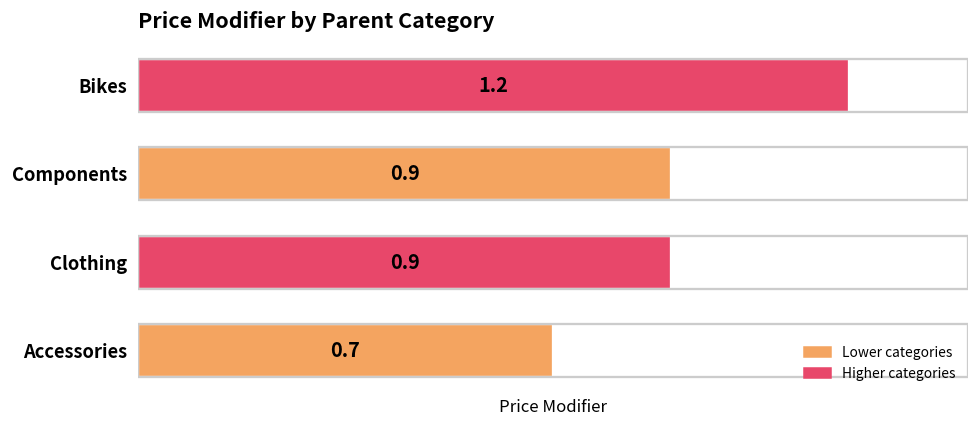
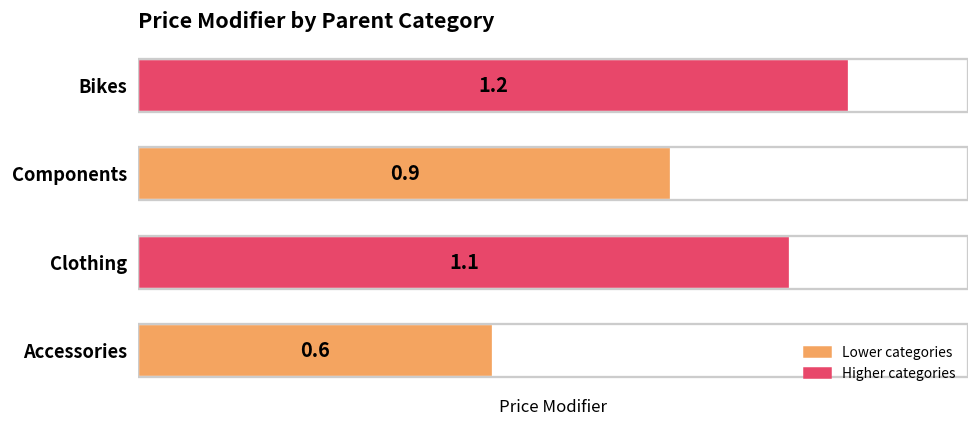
  {
    "Bikes": 1.2,
    "Components": 0.9,
-   "Clothing": 0.9,
-   "Accessories": 0.7
+   "Clothing": 1.1,
+   "Accessories": 0.6
  }
